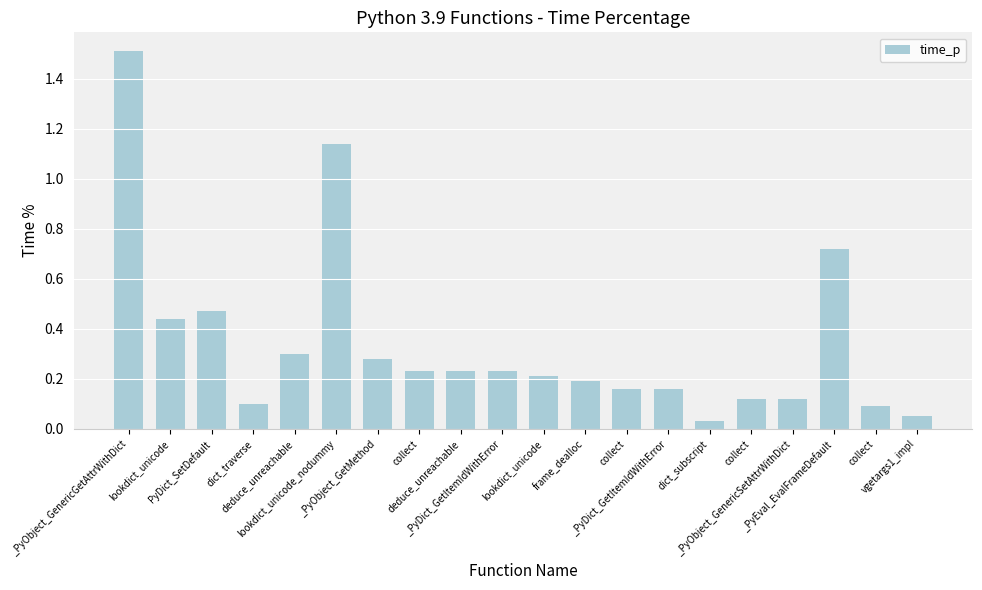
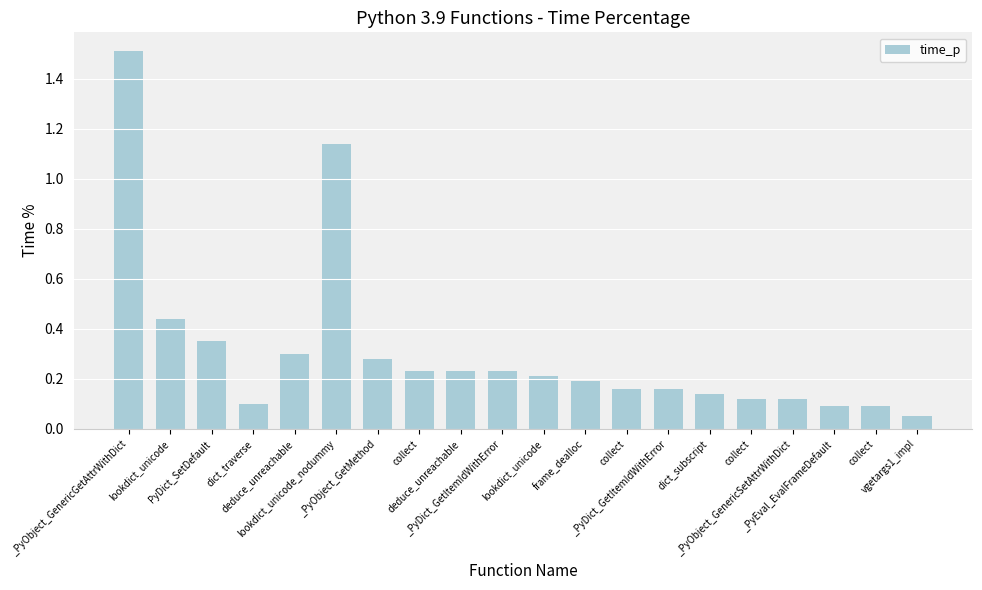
  {
    "_PyObject_GenericGetAttrWithDict": 1.51,
-   "PyDict_SetDefault": 0.47,
+   "PyDict_SetDefault": 0.35,
    "dict_traverse": 0.10,
    "lookdict_unicode_nodummy": 1.14,
    "_PyObject_GetMethod": 0.28,
    "frame_dealloc": 0.19,
-   "dict_subscript": 0.03,
+   "dict_subscript": 0.14,
    "_PyObject_GenericSetAttrWithDict": 0.12,
-   "_PyEval_EvalFrameDefault": 0.72,
+   "_PyEval_EvalFrameDefault": 0.09,
    "vgetargs1_impl": 0.05
  }
